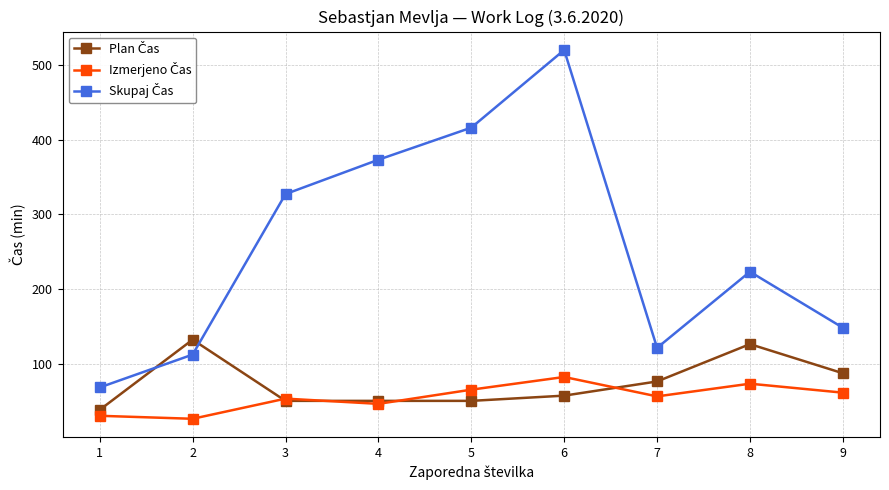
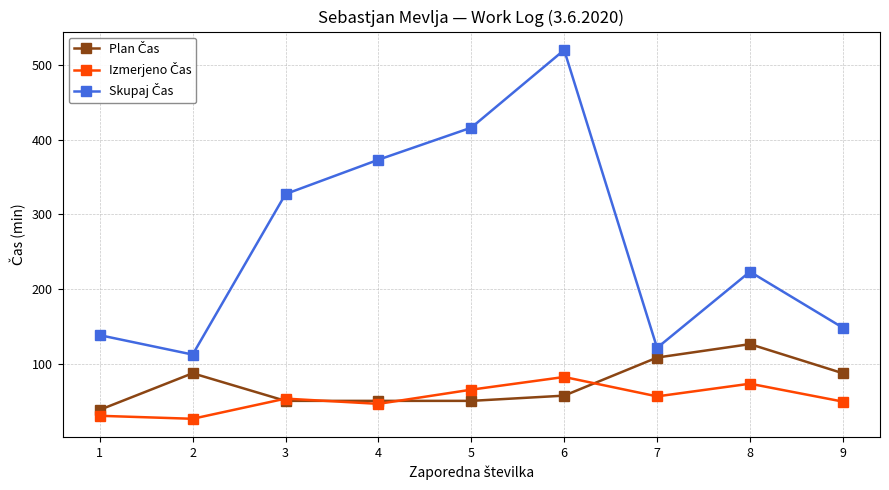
  {
    "Plan Čas": {
      "1": 40,
-     "2": 130,
+     "2": 90,
      "4": 50,
      "5": 50,
      "6": 60,
-     "7": 80,
+     "7": 110,
      "8": 130,
      "9": 90
    },
    "Izmerjeno Čas": {
      "1": 30,
      "2": 30,
      "4": 50,
      "5": 70,
      "6": 80,
      "7": 60,
      "8": 70,
-     "9": 60
+     "9": 50
    },
    "Skupaj Čas": {
-     "1": 70,
+     "1": 140,
      "2": 110,
      "3": 330,
      "4": 370,
      "5": 420,
      "6": 520,
      "7": 120,
      "8": 220,
      "9": 150
    }
  }
